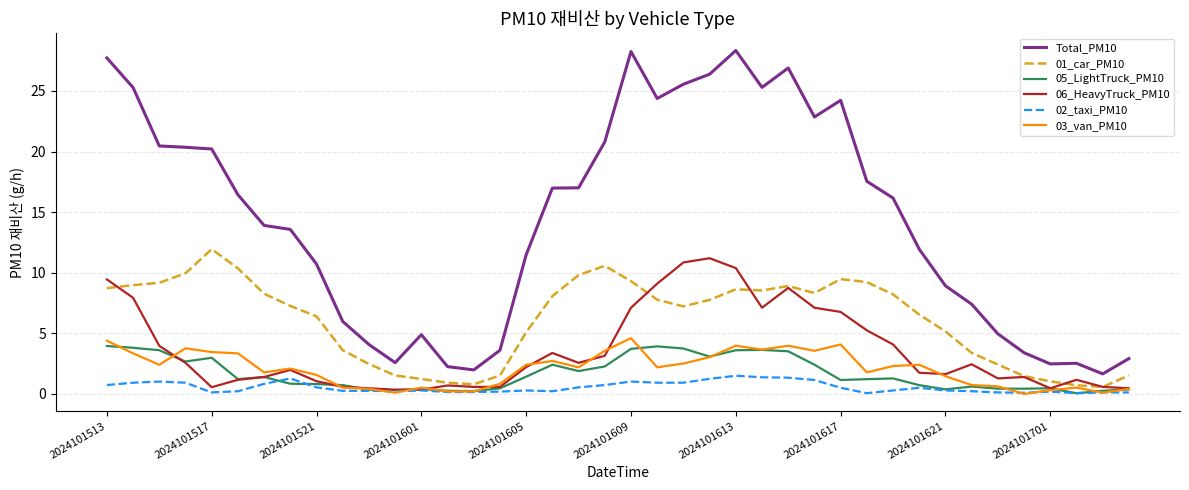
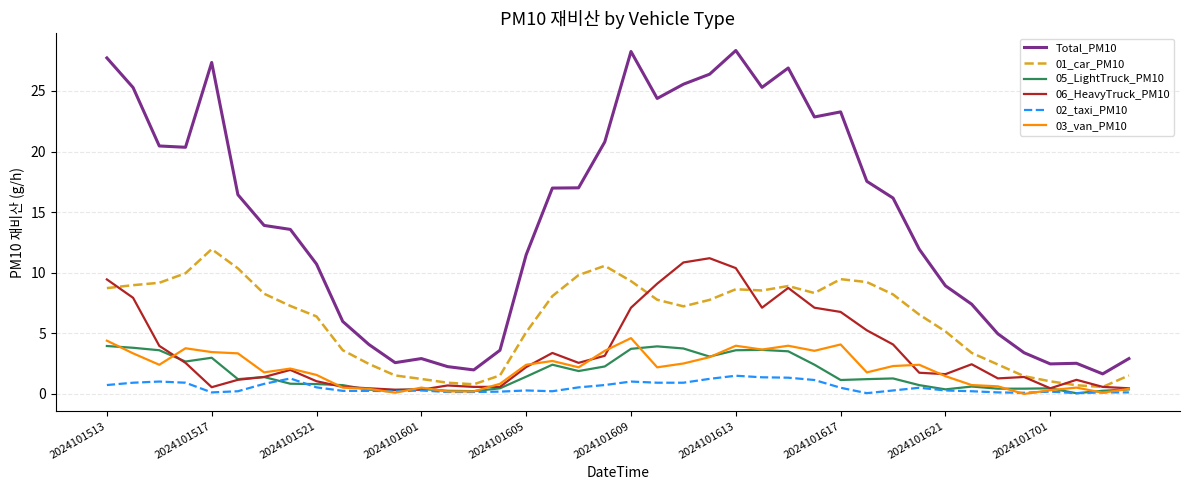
  {
    "Total_PM10": {
      "2024101513": 27.7,
-     "2024101517": 20.2,
+     "2024101517": 27.3,
      "2024101521": 10.7,
-     "2024101601": 4.9,
+     "2024101601": 2.9,
      "2024101605": 11.5,
      "2024101609": 28.3,
      "2024101613": 28.3,
-     "2024101617": 24.2,
+     "2024101617": 23.3,
      "2024101621": 8.9,
      "2024101701": 2.5
    },
    "05_LightTruck_PM10": {
      "2024101513": 4.0,
      "2024101517": 3.0,
      "2024101521": 0.8,
      "2024101605": 1.4,
      "2024101609": 3.7,
      "2024101613": 3.6,
      "2024101617": 1.2
    },
    "06_HeavyTruck_PM10": {
      "2024101513": 9.4,
      "2024101517": 0.6,
      "2024101521": 1.0,
      "2024101609": 7.1,
      "2024101613": 10.4,
      "2024101617": 6.8
    },
    "02_taxi_PM10": {
      "2024101513": 0.7,
      "2024101517": 0.1,
      "2024101521": 0.5,
      "2024101605": 0.3,
      "2024101609": 1.0,
      "2024101613": 1.5,
      "2024101617": 0.5
    }
  }
